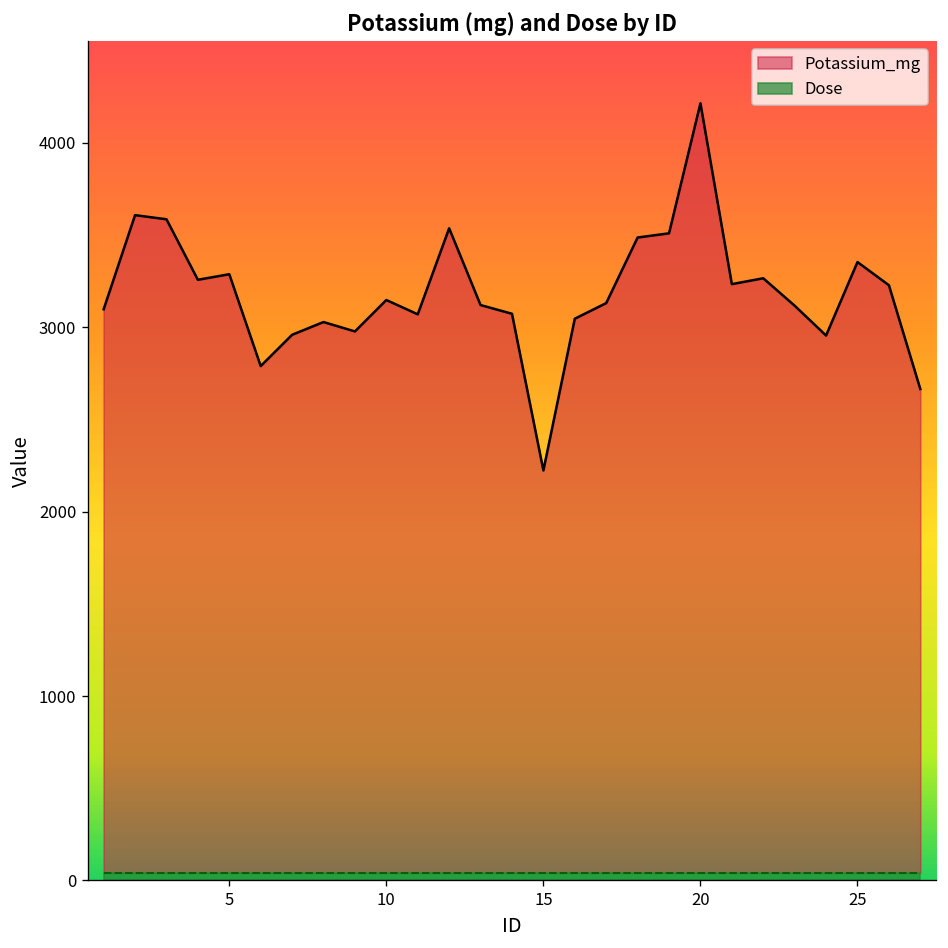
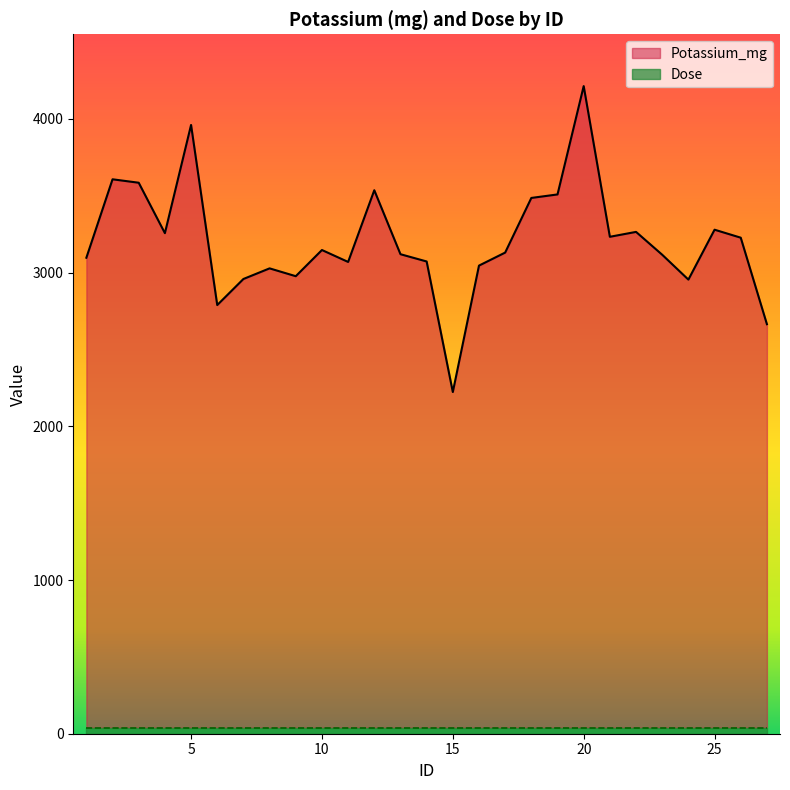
  {
    "Potassium_mg": {
-     "5": 3290,
+     "5": 3960,
      "10": 3150,
      "15": 2220,
      "20": 4210,
-     "25": 3350
+     "25": 3280
    },
    "Dose": {
      "5": 40,
      "10": 40,
      "15": 40,
      "20": 40,
      "25": 40
    }
  }
